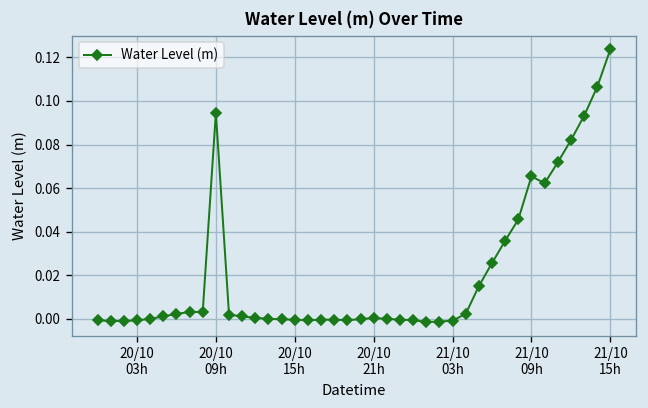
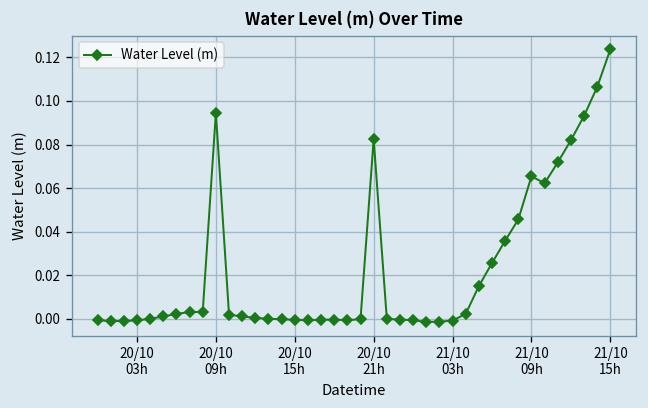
  {
    "20/10 03h": -0.001,
    "20/10 09h": 0.095,
    "20/10 15h": 0.000,
-   "20/10 21h": 0.000,
+   "20/10 21h": 0.082,
    "21/10 03h": -0.001,
    "21/10 09h": 0.065,
    "21/10 15h": 0.124
  }
